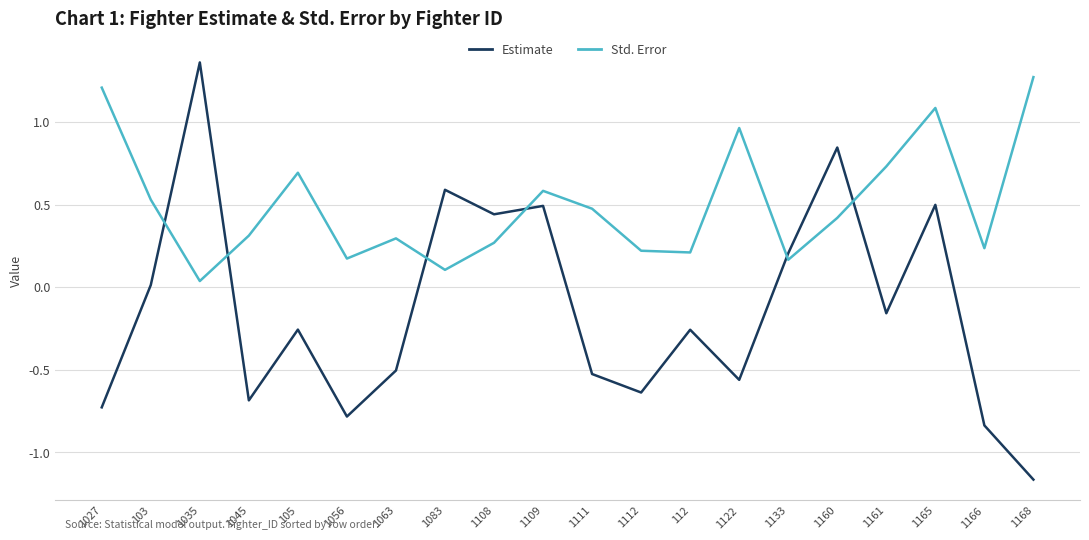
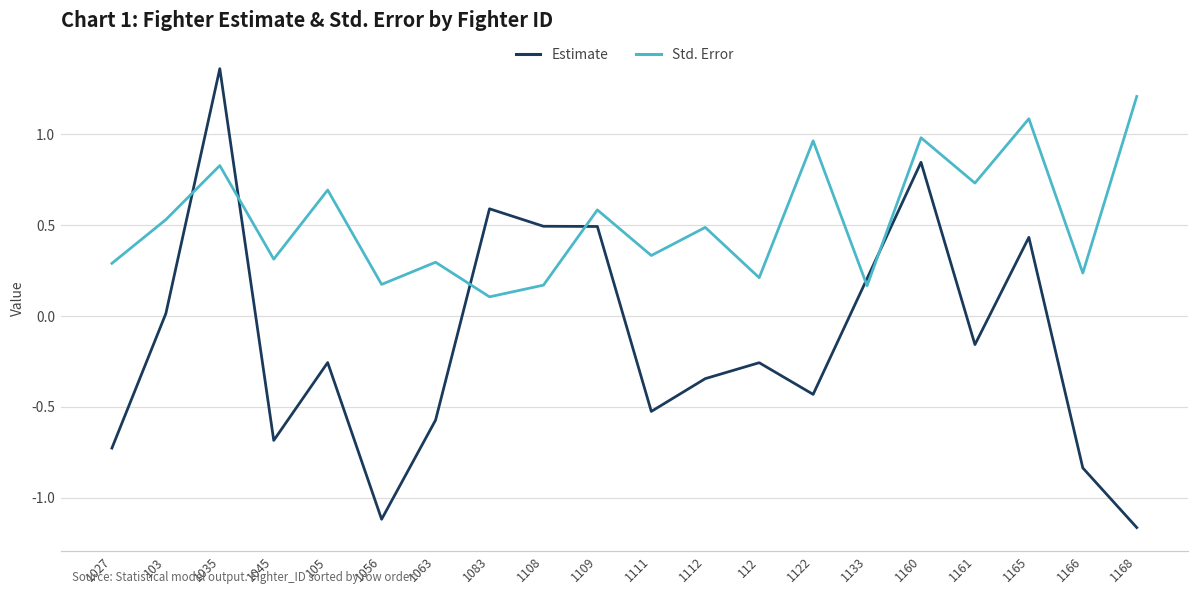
  {
    "Estimate": {
      "1027": -0.73,
      "103": 0.01,
      "1035": 1.36,
      "1045": -0.68,
      "105": -0.26,
-     "1056": -0.78,
-     "1063": -0.50,
+     "1056": -1.12,
+     "1063": -0.57,
      "1083": 0.59,
-     "1108": 0.44,
+     "1108": 0.49,
      "1109": 0.49,
      "1111": -0.53,
-     "1112": -0.64,
+     "1112": -0.34,
      "112": -0.26,
-     "1122": -0.56,
+     "1122": -0.43,
      "1133": 0.21,
      "1160": 0.85,
      "1161": -0.16,
-     "1165": 0.50,
+     "1165": 0.43,
      "1166": -0.84,
      "1168": -1.16
    },
    "Std. Error": {
-     "1027": 1.21,
+     "1027": 0.29,
      "103": 0.53,
-     "1035": 0.04,
+     "1035": 0.83,
      "1045": 0.31,
      "105": 0.69,
      "1056": 0.17,
      "1063": 0.30,
      "1083": 0.11,
-     "1108": 0.27,
+     "1108": 0.17,
      "1109": 0.58,
-     "1111": 0.48,
-     "1112": 0.22,
+     "1111": 0.33,
+     "1112": 0.49,
      "112": 0.21,
      "1122": 0.96,
      "1133": 0.17,
-     "1160": 0.42,
+     "1160": 0.98,
      "1161": 0.73,
      "1165": 1.09,
      "1166": 0.24,
-     "1168": 1.27
+     "1168": 1.21
    }
  }
